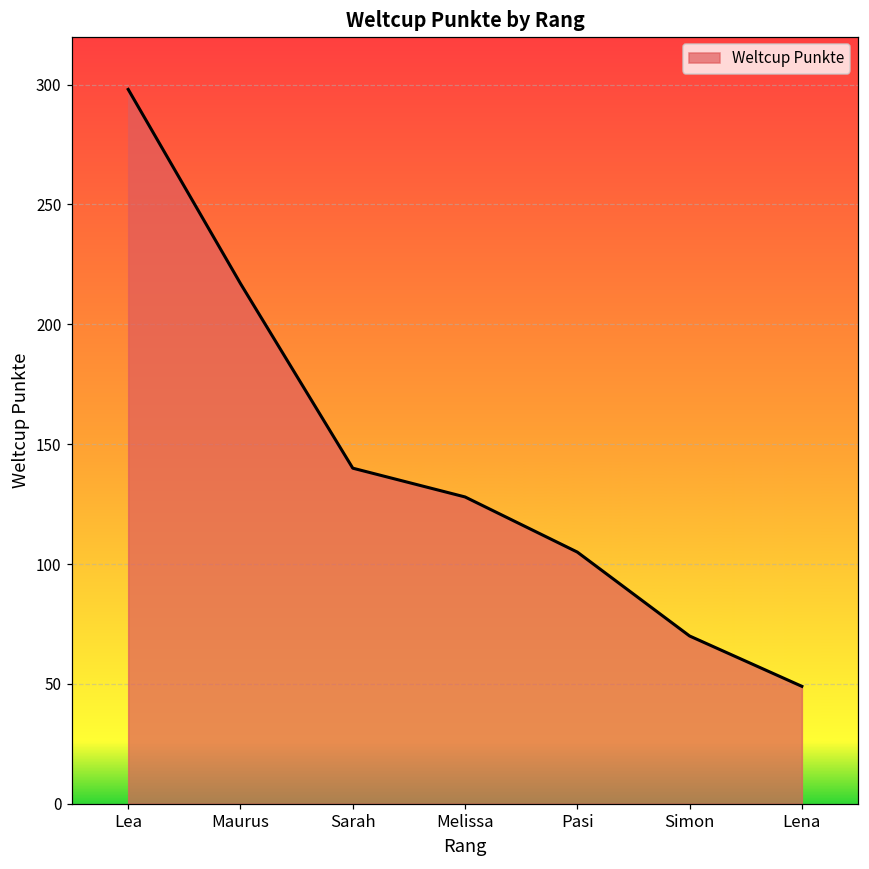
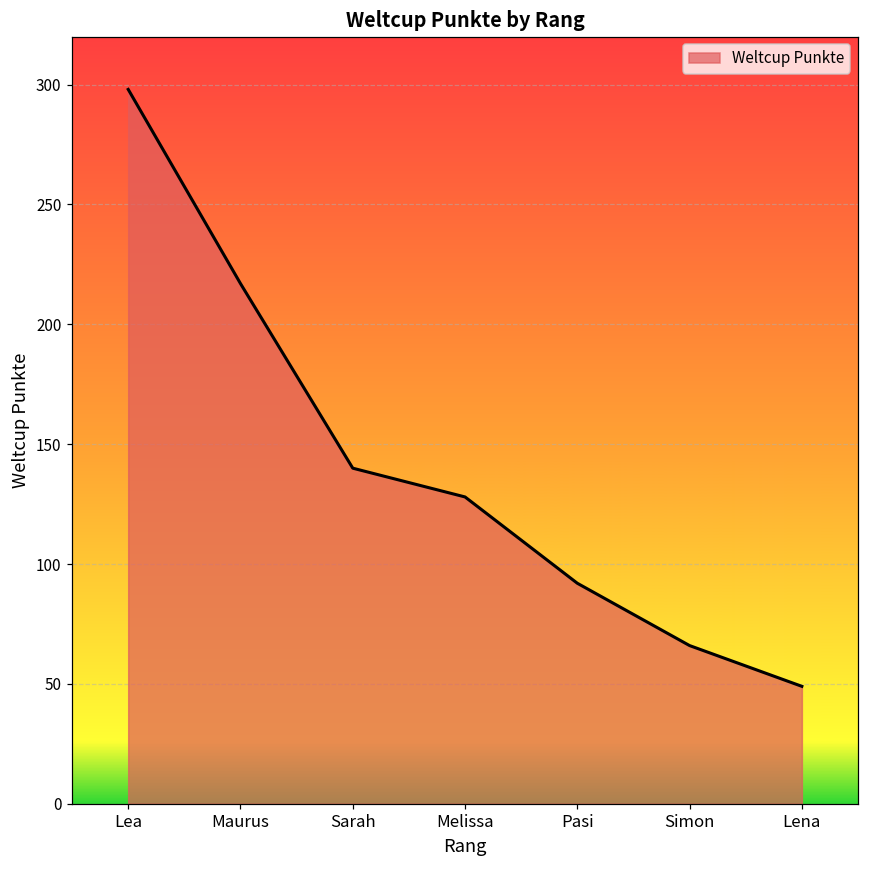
  {
    "Lea": 298,
    "Maurus": 217,
    "Sarah": 140,
    "Melissa": 128,
-   "Pasi": 105,
-   "Simon": 70,
+   "Pasi": 92,
+   "Simon": 66,
    "Lena": 49
  }
